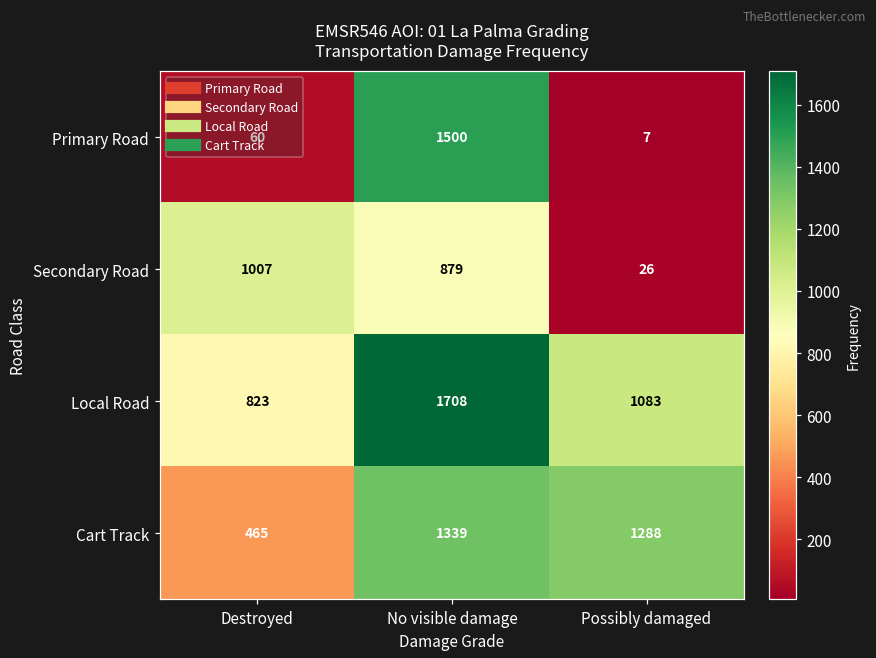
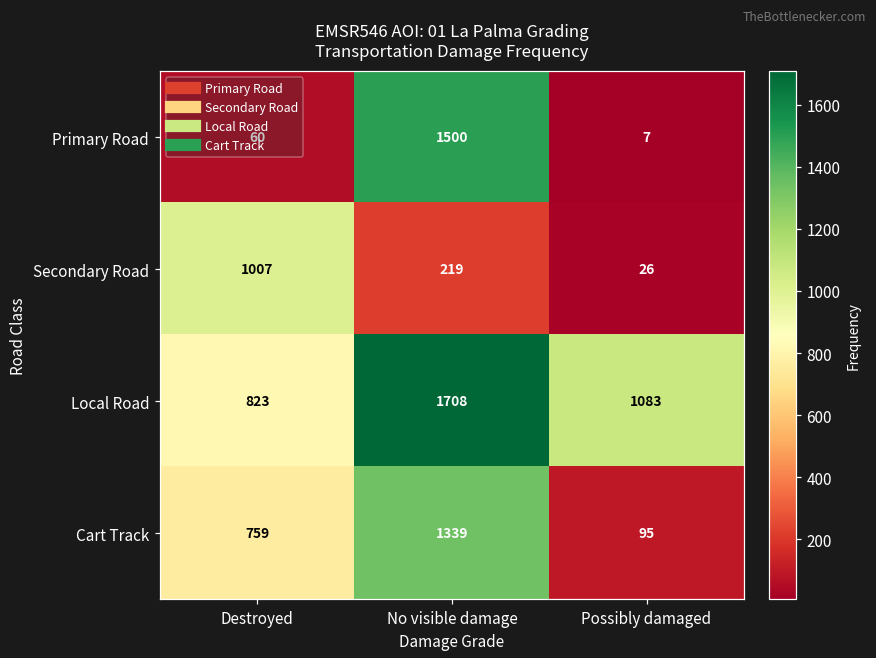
  {
    "Primary Road": {
      "No visible damage": 1500,
      "Possibly damaged": 7
    },
    "Secondary Road": {
      "Destroyed": 1007,
-     "No visible damage": 879,
+     "No visible damage": 219,
      "Possibly damaged": 26
    },
    "Local Road": {
      "Destroyed": 823,
      "No visible damage": 1708,
      "Possibly damaged": 1083
    },
    "Cart Track": {
-     "Destroyed": 465,
+     "Destroyed": 759,
      "No visible damage": 1339,
-     "Possibly damaged": 1288
+     "Possibly damaged": 95
    }
  }
